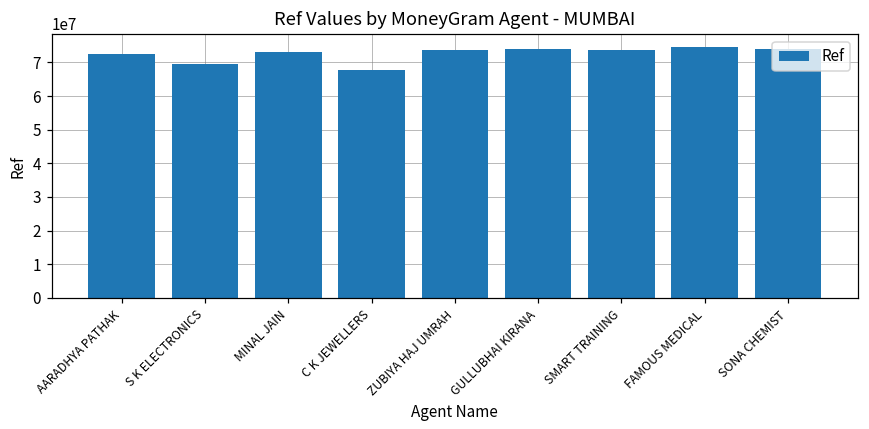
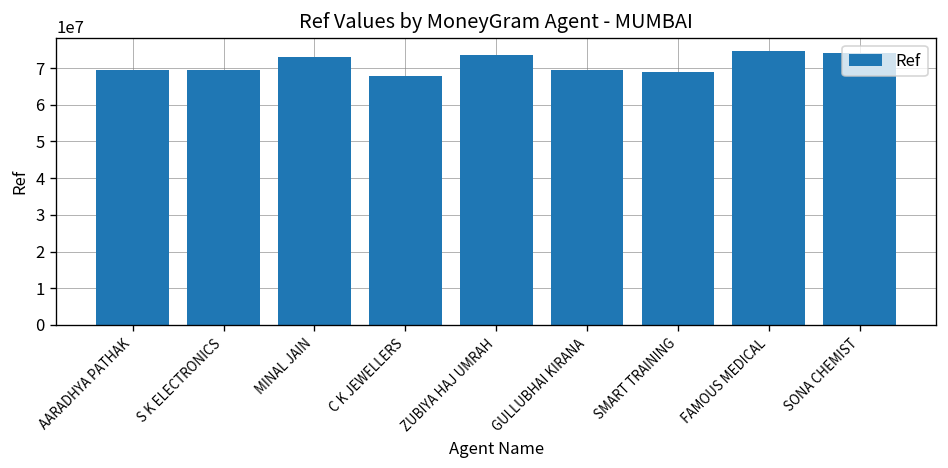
  {
-   "AARADHYA PATHAK": 73000000,
+   "AARADHYA PATHAK": 70000000,
    "S K ELECTRONICS": 70000000,
    "MINAL JAIN": 73000000,
    "C K JEWELLERS": 68000000,
    "ZUBIYA HAJ UMRAH": 74000000,
-   "GULLUBHAI KIRANA": 74000000,
-   "SMART TRAINING": 74000000,
+   "GULLUBHAI KIRANA": 69000000,
+   "SMART TRAINING": 69000000,
    "FAMOUS MEDICAL": 75000000
  }
